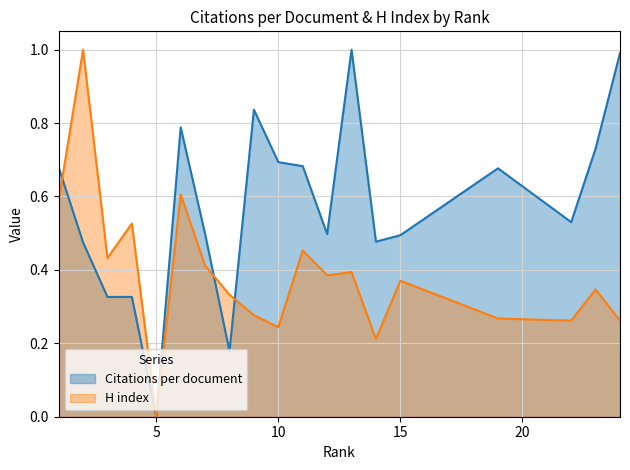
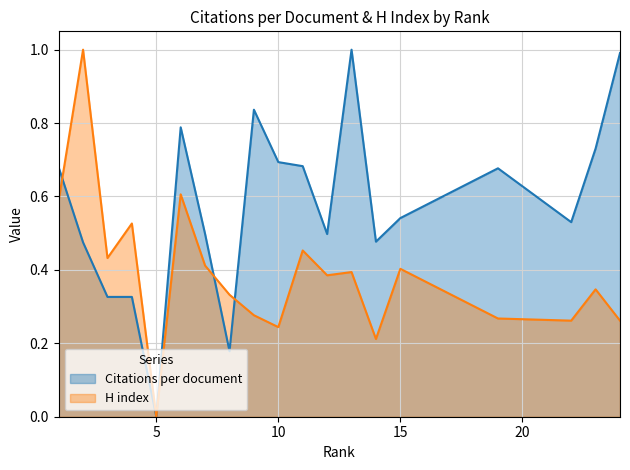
  {
    "Citations per document": {
      "10": 0.69,
-     "15": 0.49
+     "15": 0.54
    },
    "H index": {
      "10": 0.24,
-     "15": 0.37
+     "15": 0.40
    }
  }
